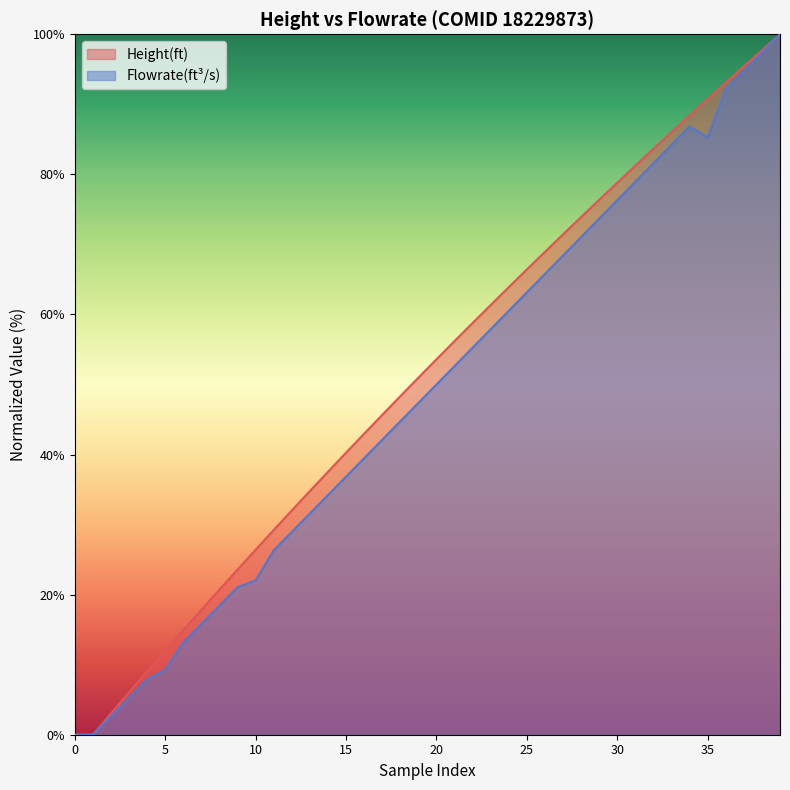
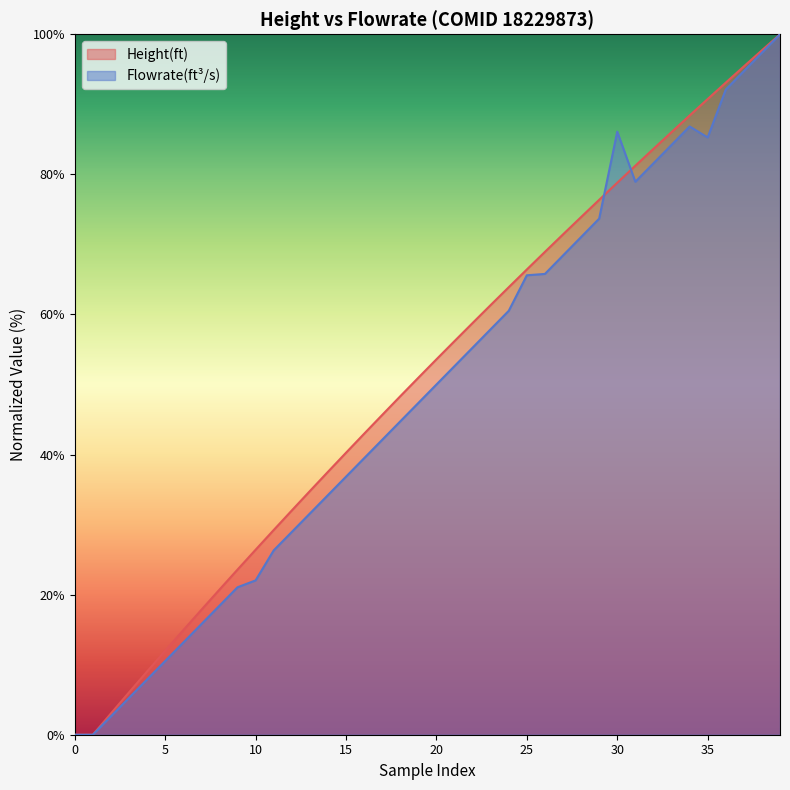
  {
    "Height(ft)": {
      "5": "12%",
      "10": "26%",
      "15": "40%",
      "20": "54%",
      "25": "66%",
      "30": "79%",
      "35": "91%"
    },
    "Flowrate(ft³/s)": {
-     "5": "9%",
+     "5": "11%",
      "10": "22%",
      "15": "37%",
      "20": "50%",
-     "25": "63%",
-     "30": "76%",
+     "25": "66%",
+     "30": "86%",
      "35": "85%"
    }
  }
